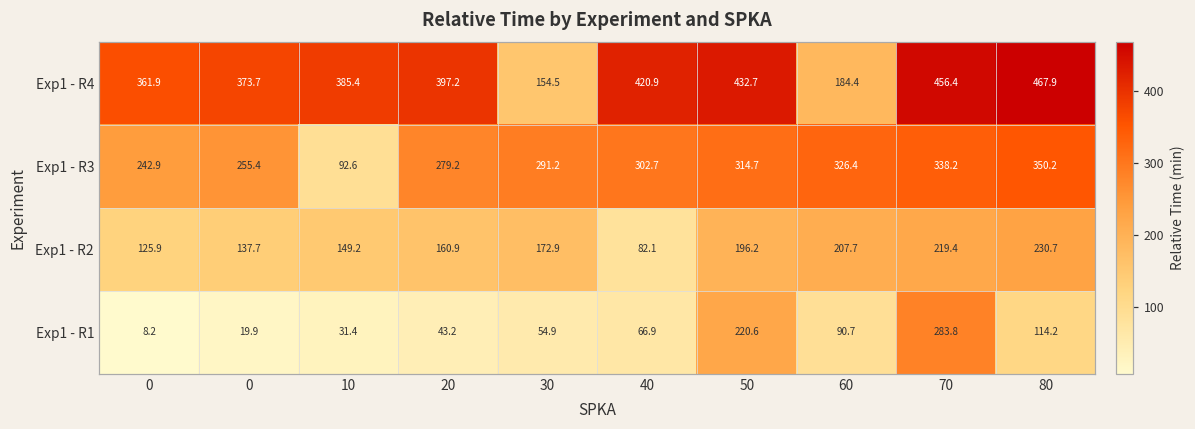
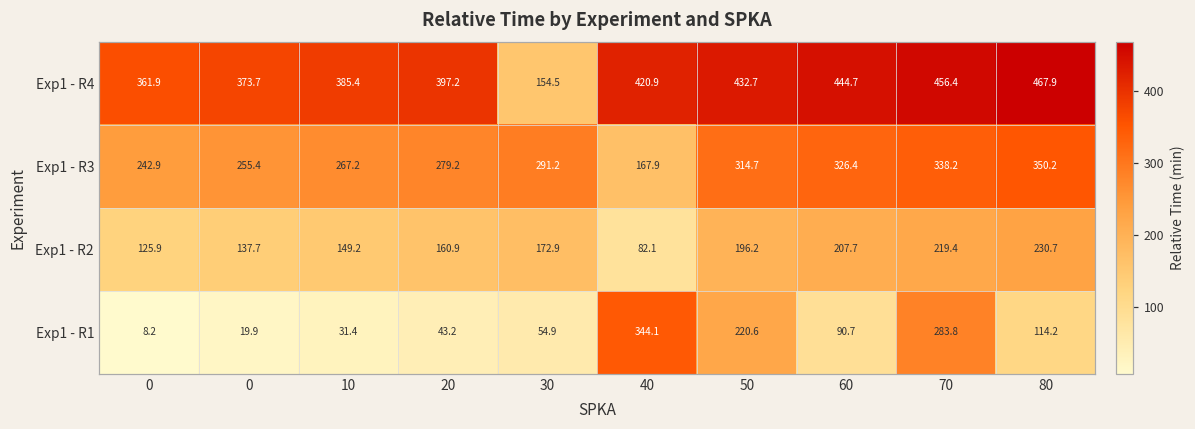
  {
    "Exp1 - R4": {
      "10": 385.4,
      "20": 397.2,
      "30": 154.5,
      "40": 420.9,
      "50": 432.7,
-     "60": 184.4,
+     "60": 444.7,
      "70": 456.4,
      "80": 467.9
    },
    "Exp1 - R3": {
-     "10": 92.6,
+     "10": 267.2,
      "20": 279.2,
      "30": 291.2,
-     "40": 302.7,
+     "40": 167.9,
      "50": 314.7,
      "60": 326.4,
      "70": 338.2,
      "80": 350.2
    },
    "Exp1 - R2": {
      "10": 149.2,
      "20": 160.9,
      "30": 172.9,
      "40": 82.1,
      "50": 196.2,
      "60": 207.7,
      "70": 219.4,
      "80": 230.7
    },
    "Exp1 - R1": {
      "10": 31.4,
      "20": 43.2,
      "30": 54.9,
-     "40": 66.9,
+     "40": 344.1,
      "50": 220.6,
      "60": 90.7,
      "70": 283.8,
      "80": 114.2
    }
  }
